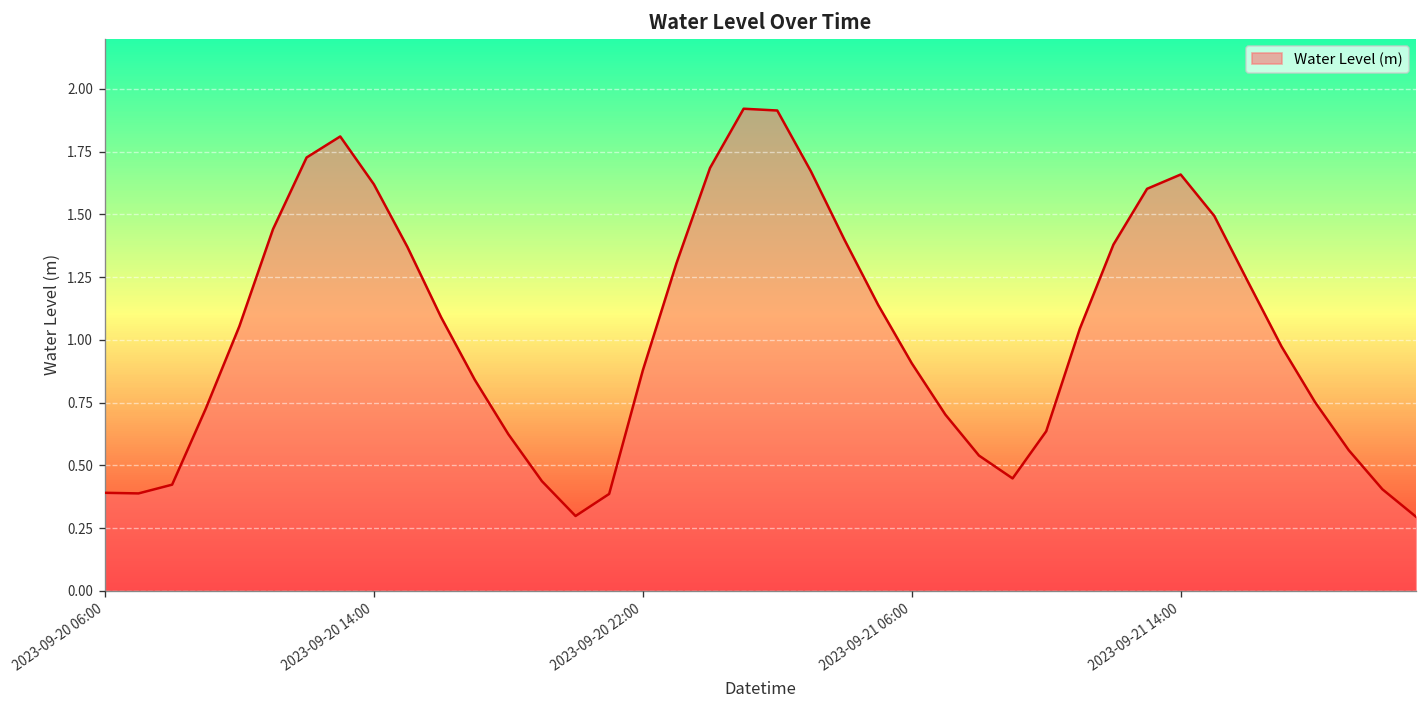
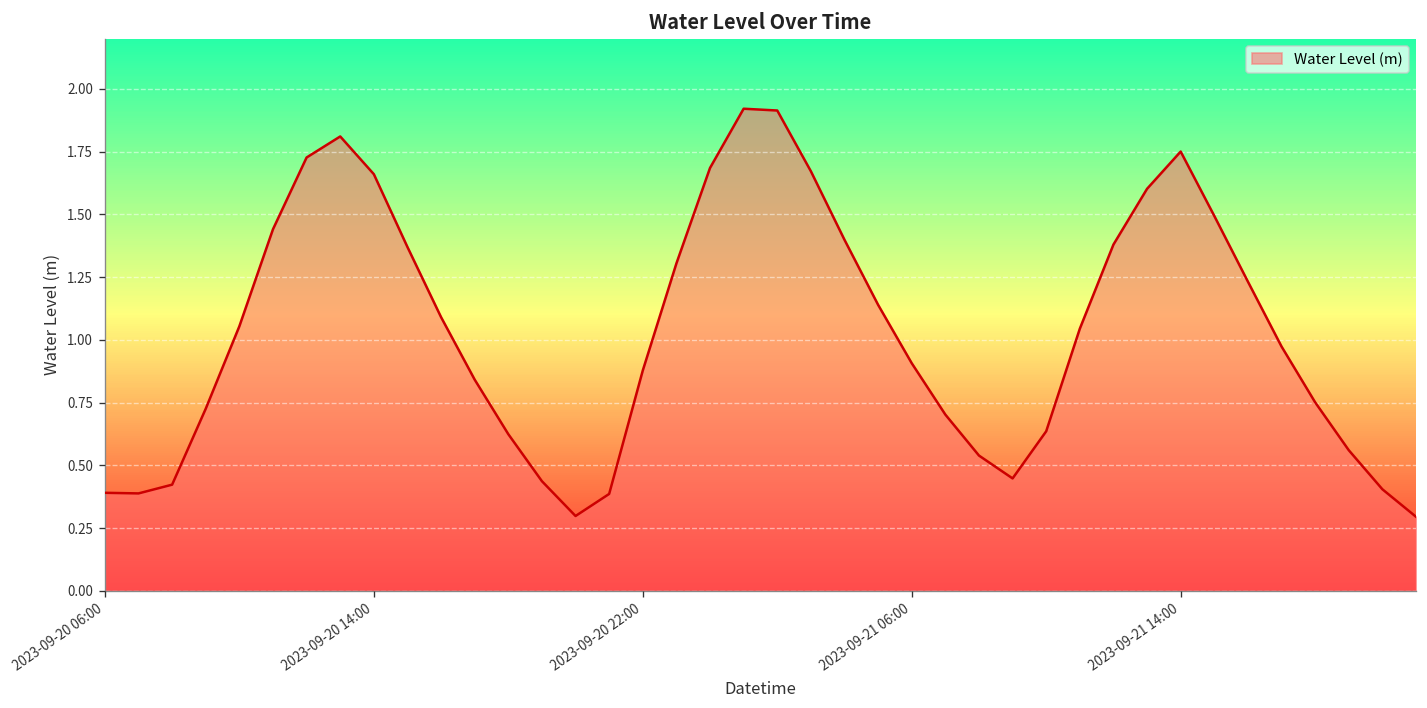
  {
    "2023-09-20 06:00": 0.39,
-   "2023-09-20 14:00": 1.62,
+   "2023-09-20 14:00": 1.66,
    "2023-09-20 22:00": 0.88,
    "2023-09-21 06:00": 0.91,
-   "2023-09-21 14:00": 1.66
+   "2023-09-21 14:00": 1.75
  }
